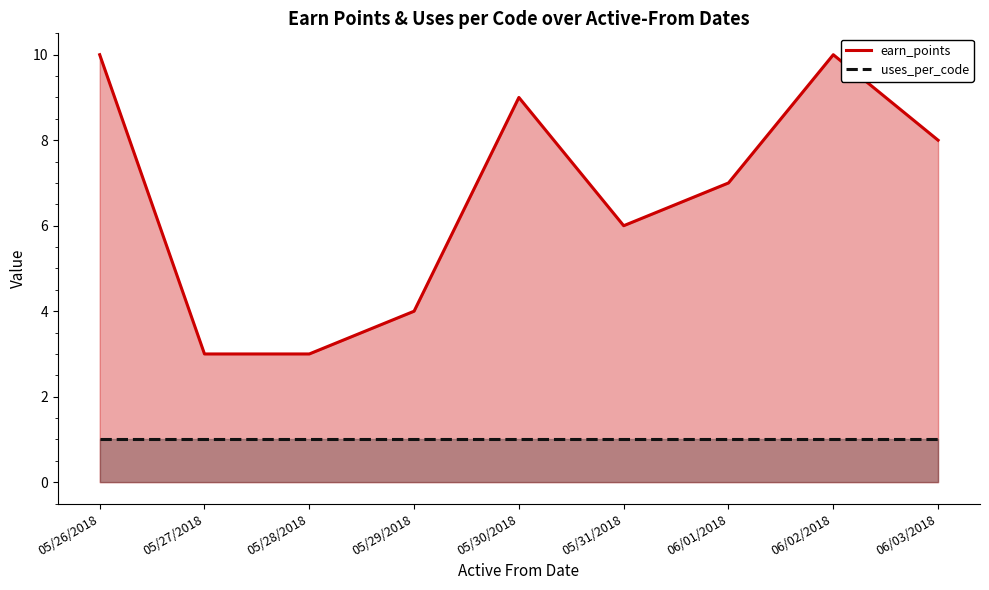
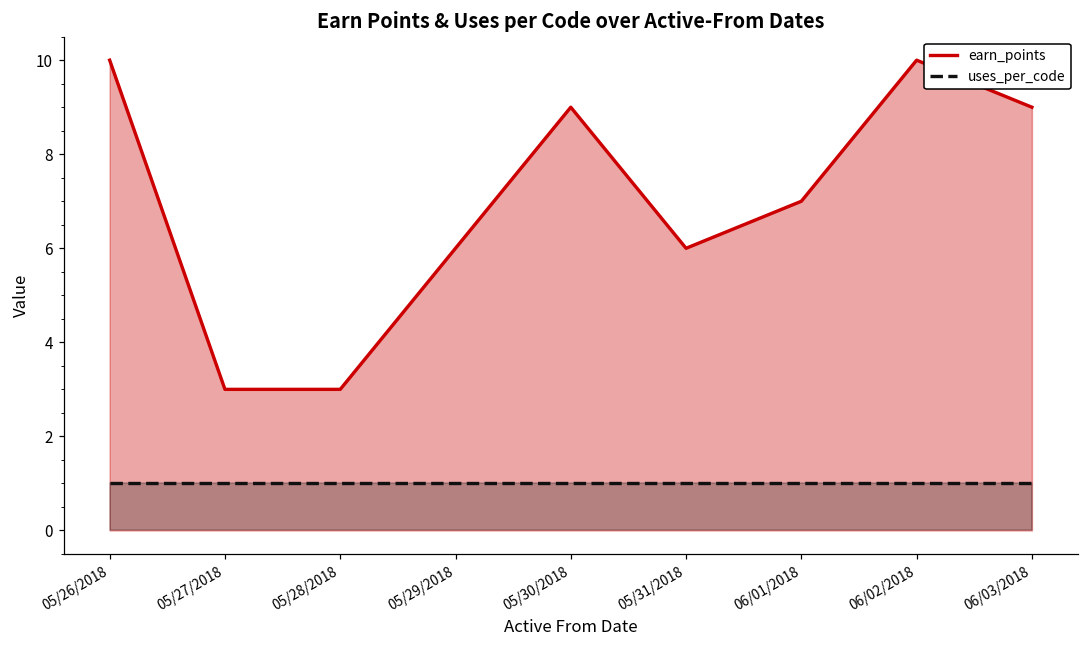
  {
    "earn_points": {
      "05/26/2018": 10,
      "05/27/2018": 3,
      "05/28/2018": 3,
-     "05/29/2018": 4,
+     "05/29/2018": 6,
      "05/30/2018": 9,
      "05/31/2018": 6,
      "06/01/2018": 7,
      "06/02/2018": 10,
-     "06/03/2018": 8
+     "06/03/2018": 9
    },
    "uses_per_code": {
      "05/26/2018": 1,
      "05/27/2018": 1,
      "05/28/2018": 1,
      "05/29/2018": 1,
      "05/30/2018": 1,
      "05/31/2018": 1,
      "06/01/2018": 1,
      "06/02/2018": 1,
      "06/03/2018": 1
    }
  }
